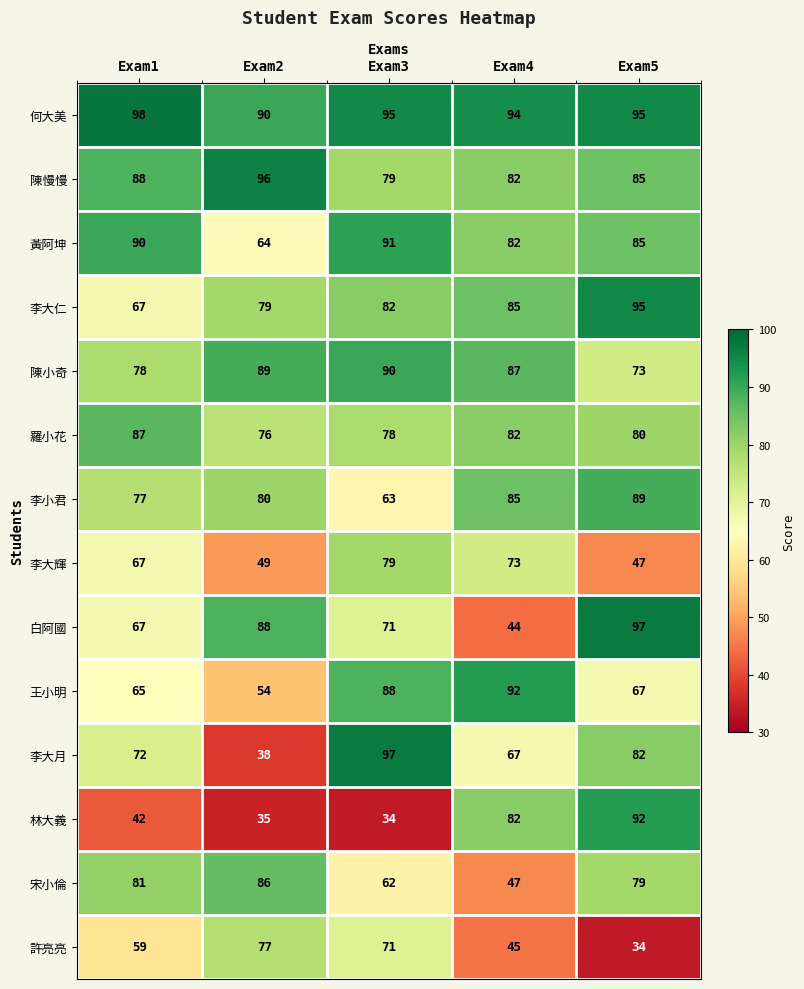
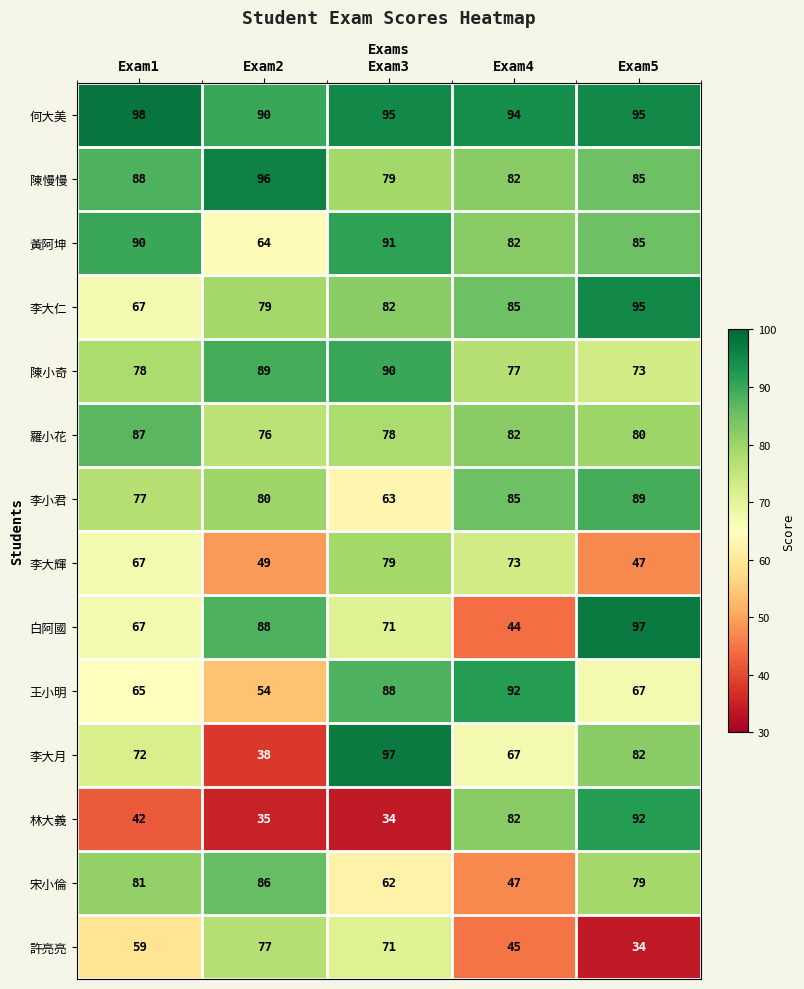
  {
    "何大美": {
      "Exam1": 98,
      "Exam2": 90,
      "Exam3": 95,
      "Exam4": 94,
      "Exam5": 95
    },
    "陳慢慢": {
      "Exam1": 88,
      "Exam2": 96,
      "Exam3": 79,
      "Exam4": 82,
      "Exam5": 85
    },
    "黃阿坤": {
      "Exam1": 90,
      "Exam2": 64,
      "Exam3": 91,
      "Exam4": 82,
      "Exam5": 85
    },
    "李大仁": {
      "Exam1": 67,
      "Exam2": 79,
      "Exam3": 82,
      "Exam4": 85,
      "Exam5": 95
    },
    "陳小奇": {
      "Exam1": 78,
      "Exam2": 89,
      "Exam3": 90,
-     "Exam4": 87,
+     "Exam4": 77,
      "Exam5": 73
    },
    "羅小花": {
      "Exam1": 87,
      "Exam2": 76,
      "Exam3": 78,
      "Exam4": 82,
      "Exam5": 80
    },
    "李小君": {
      "Exam1": 77,
      "Exam2": 80,
      "Exam3": 63,
      "Exam4": 85,
      "Exam5": 89
    },
    "李大輝": {
      "Exam1": 67,
      "Exam2": 49,
      "Exam3": 79,
      "Exam4": 73,
      "Exam5": 47
    },
    "白阿國": {
      "Exam1": 67,
      "Exam2": 88,
      "Exam3": 71,
      "Exam4": 44,
      "Exam5": 97
    },
    "王小明": {
      "Exam1": 65,
      "Exam2": 54,
      "Exam3": 88,
      "Exam4": 92,
      "Exam5": 67
    },
    "李大月": {
      "Exam1": 72,
      "Exam2": 38,
      "Exam3": 97,
      "Exam4": 67,
      "Exam5": 82
    },
    "林大義": {
      "Exam1": 42,
      "Exam2": 35,
      "Exam3": 34,
      "Exam4": 82,
      "Exam5": 92
    },
    "宋小倫": {
      "Exam1": 81,
      "Exam2": 86,
      "Exam3": 62,
      "Exam4": 47,
      "Exam5": 79
    },
    "許亮亮": {
      "Exam1": 59,
      "Exam2": 77,
      "Exam3": 71,
      "Exam4": 45,
      "Exam5": 34
    }
  }
